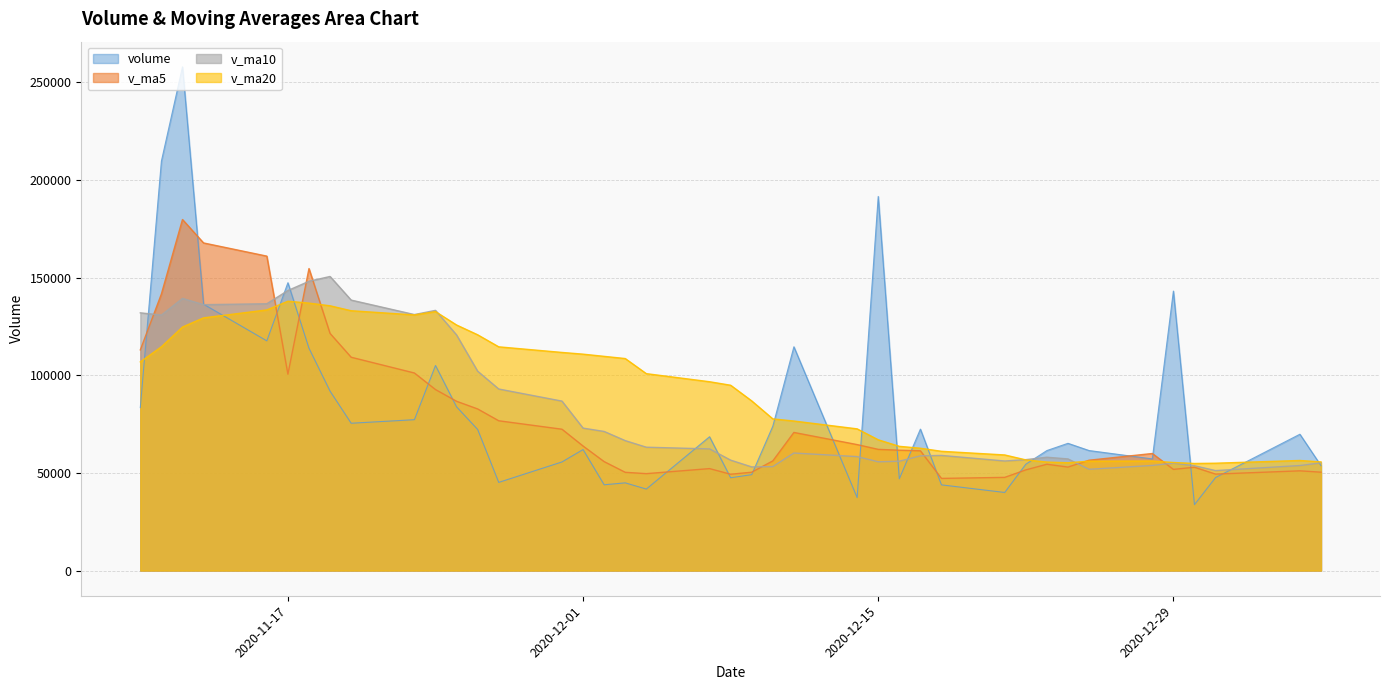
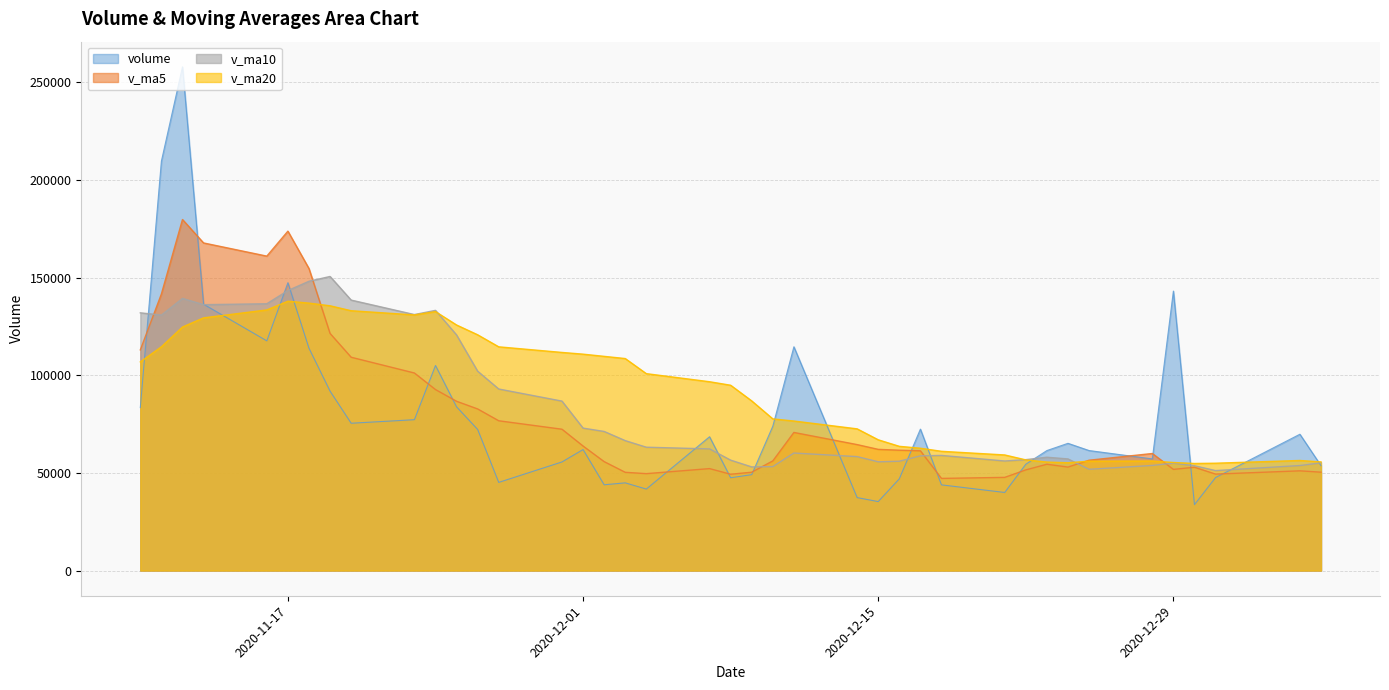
  {
    "volume": {
      "2020-11-17": 147000,
      "2020-12-01": 62000,
-     "2020-12-15": 192000,
+     "2020-12-15": 35000,
      "2020-12-29": 143000
    },
    "v_ma5": {
-     "2020-11-17": 101000,
+     "2020-11-17": 174000,
      "2020-12-01": 64000,
      "2020-12-15": 62000,
      "2020-12-29": 52000
    },
    "v_ma10": {
      "2020-11-17": 143000,
      "2020-12-01": 73000,
      "2020-12-15": 56000
    },
    "v_ma20": {
      "2020-11-17": 138000,
      "2020-12-01": 111000,
      "2020-12-15": 67000
    }
  }
